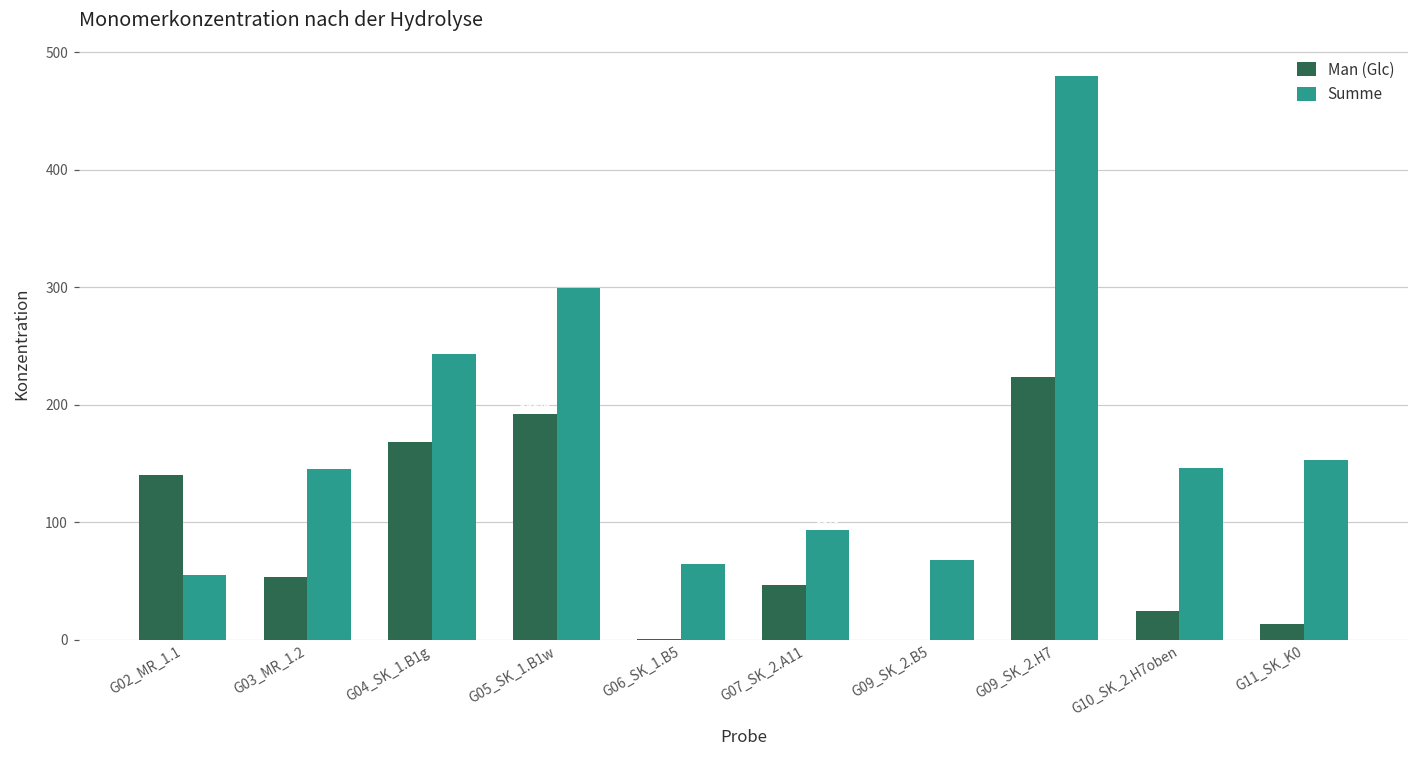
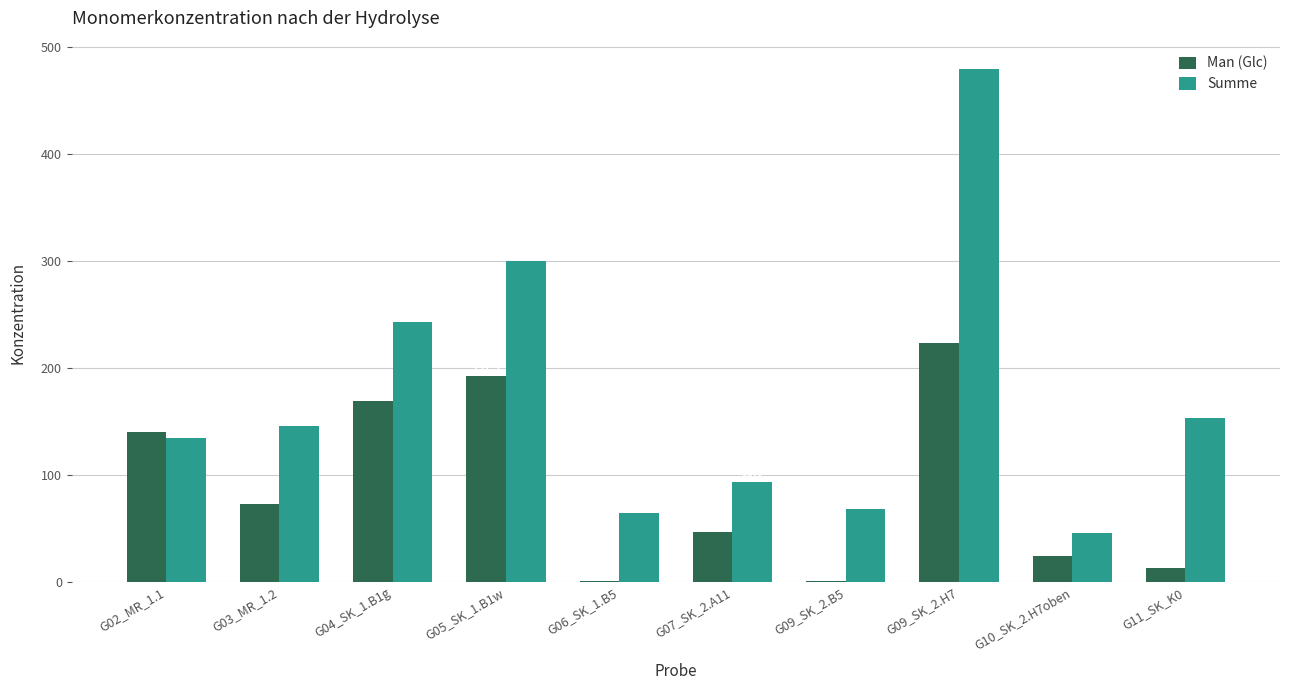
  {
    "Man (Glc)": {
      "G02_MR_1.1": 140,
-     "G03_MR_1.2": 54,
+     "G03_MR_1.2": 72,
      "G04_SK_1.B1g": 169,
      "G05_SK_1.B1w": 192,
      "G07_SK_2.A11": 46,
      "G09_SK_2.H7": 224,
      "G10_SK_2.H7oben": 24,
      "G11_SK_K0": 13
    },
    "Summe": {
-     "G02_MR_1.1": 55,
+     "G02_MR_1.1": 135,
      "G03_MR_1.2": 145,
      "G04_SK_1.B1g": 243,
      "G05_SK_1.B1w": 300,
      "G06_SK_1.B5": 65,
      "G07_SK_2.A11": 94,
      "G09_SK_2.B5": 68,
      "G09_SK_2.H7": 480,
-     "G10_SK_2.H7oben": 146,
+     "G10_SK_2.H7oben": 46,
      "G11_SK_K0": 153
    }
  }
